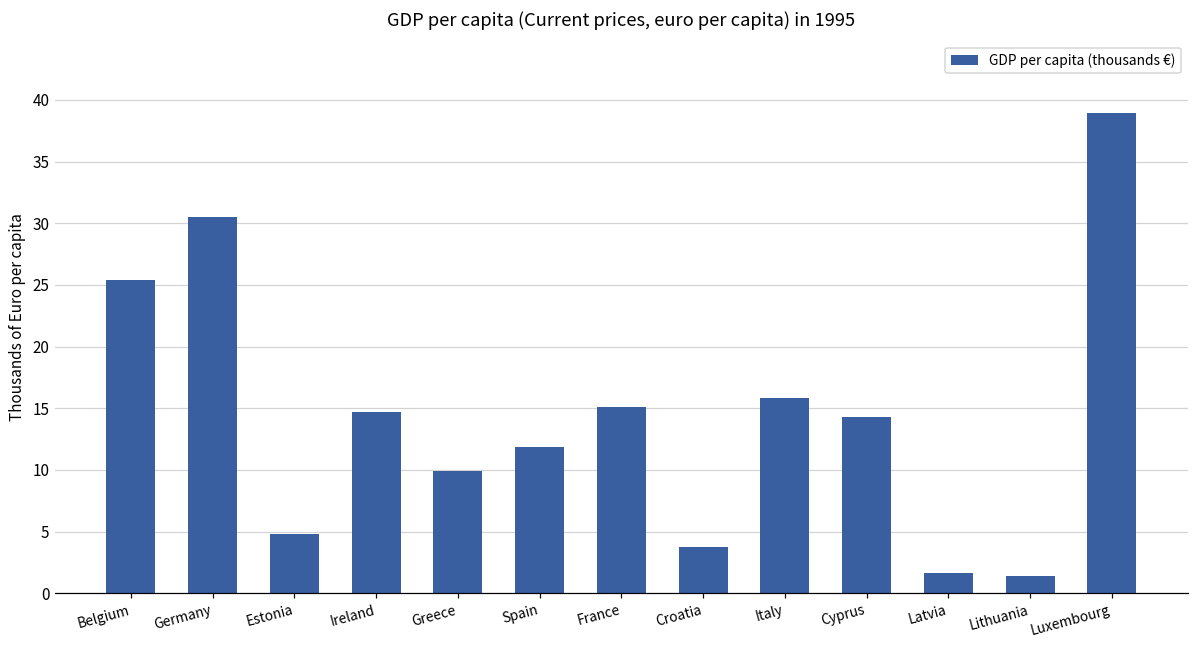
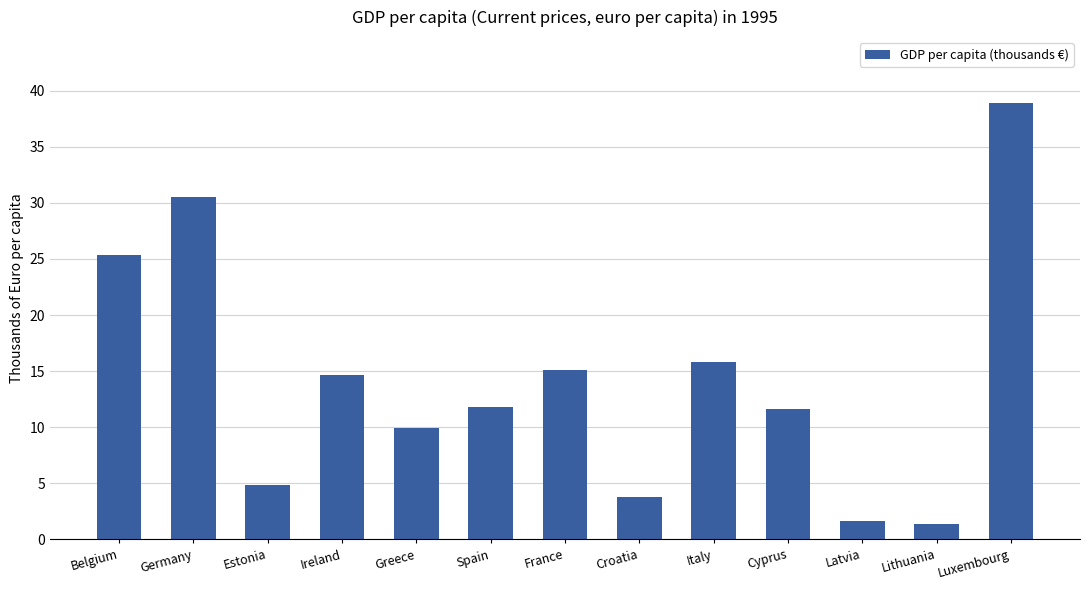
  {
    "Belgium": 25.4,
    "Germany": 30.5,
    "Estonia": 4.9,
    "Ireland": 14.7,
    "Greece": 9.9,
    "Spain": 11.8,
    "France": 15.1,
    "Croatia": 3.8,
    "Italy": 15.8,
-   "Cyprus": 14.3,
+   "Cyprus": 11.7,
    "Latvia": 1.7,
    "Lithuania": 1.4,
    "Luxembourg": 38.9
  }
